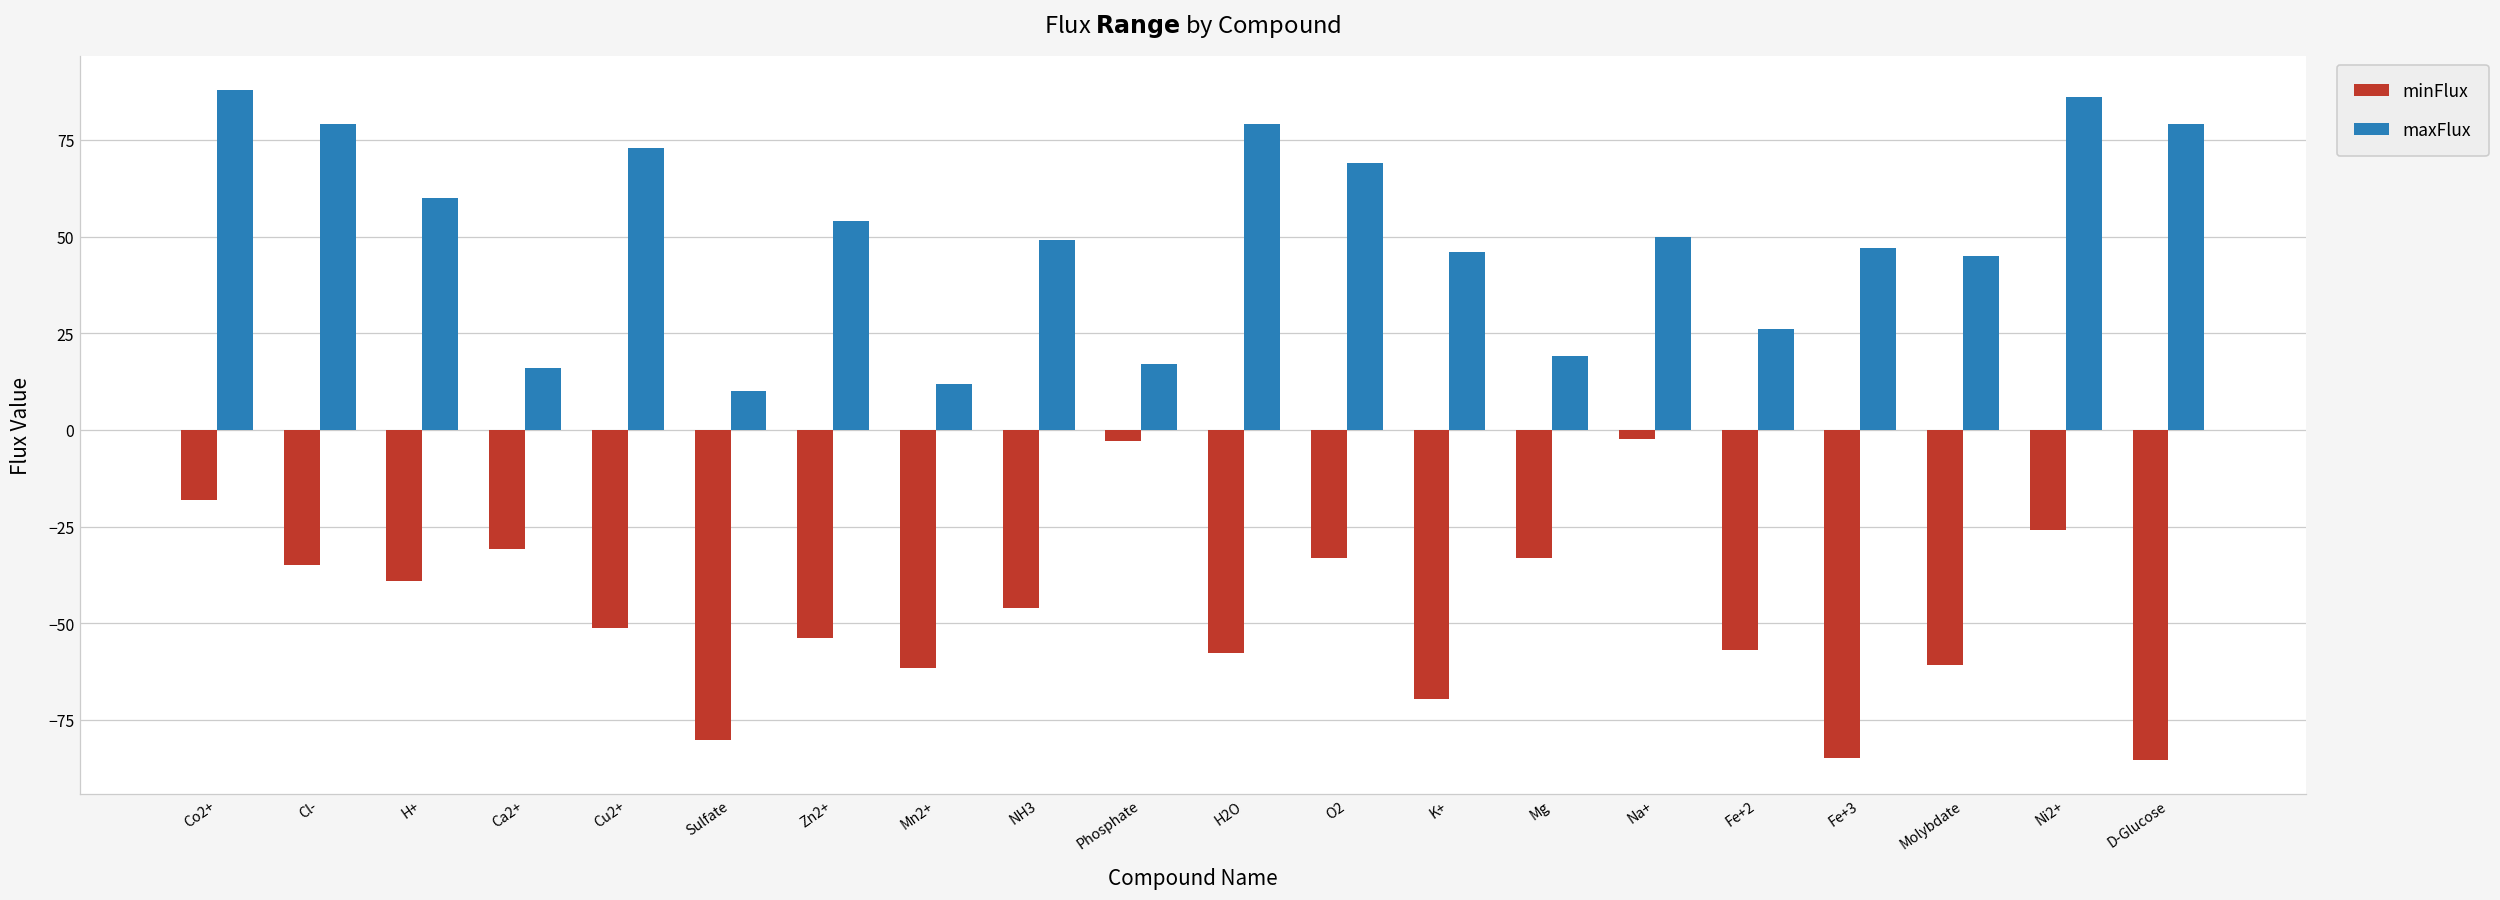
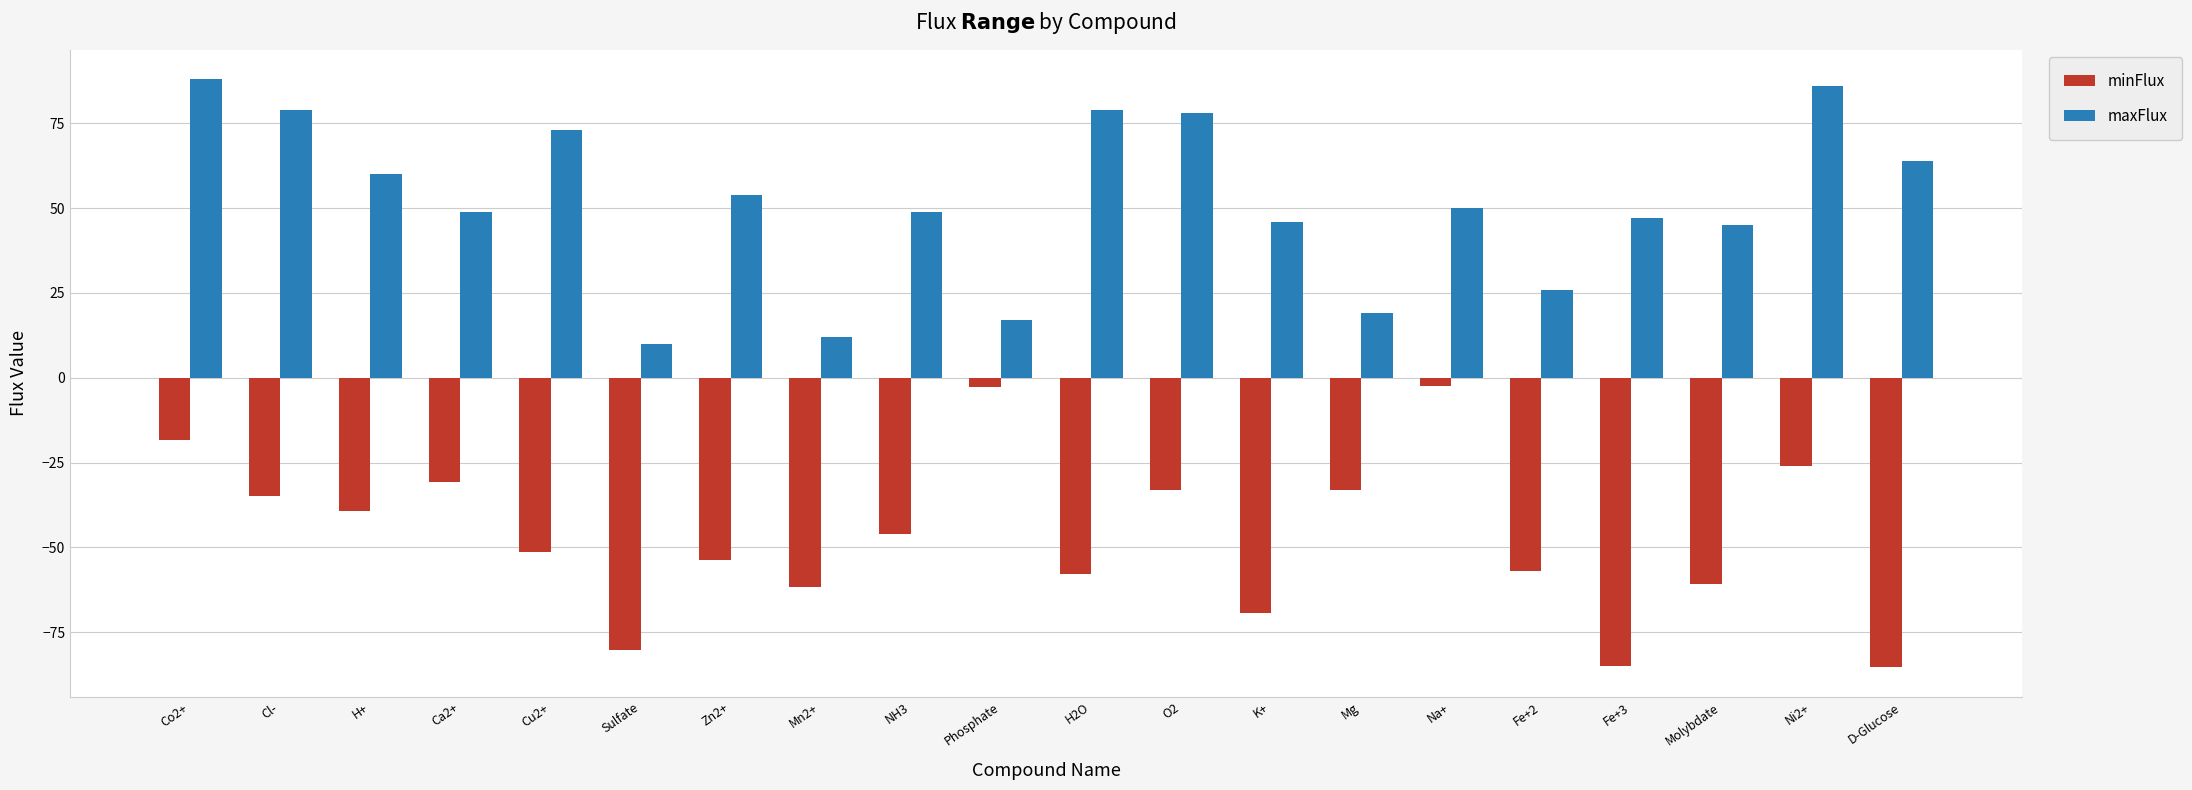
  {
    "minFlux": {
      "Co2+": -18,
      "Cl-": -35,
      "H+": -39,
      "Ca2+": -31,
      "Cu2+": -51,
      "Sulfate": -80,
      "Zn2+": -54,
      "Mn2+": -62,
      "NH3": -46,
      "Phosphate": -3,
      "H2O": -58,
      "O2": -33,
      "K+": -69,
      "Mg": -33,
      "Na+": -2,
      "Fe+2": -57,
      "Fe+3": -85,
      "Molybdate": -61,
      "Ni2+": -26,
      "D-Glucose": -85
    },
    "maxFlux": {
      "Co2+": 88,
      "Cl-": 79,
      "H+": 60,
-     "Ca2+": 16,
+     "Ca2+": 49,
      "Cu2+": 73,
      "Sulfate": 10,
      "Zn2+": 54,
      "Mn2+": 12,
      "NH3": 49,
      "Phosphate": 17,
      "H2O": 79,
-     "O2": 69,
+     "O2": 78,
      "K+": 46,
      "Mg": 19,
      "Na+": 50,
      "Fe+2": 26,
      "Fe+3": 47,
      "Molybdate": 45,
      "Ni2+": 86,
-     "D-Glucose": 79
+     "D-Glucose": 64
    }
  }
